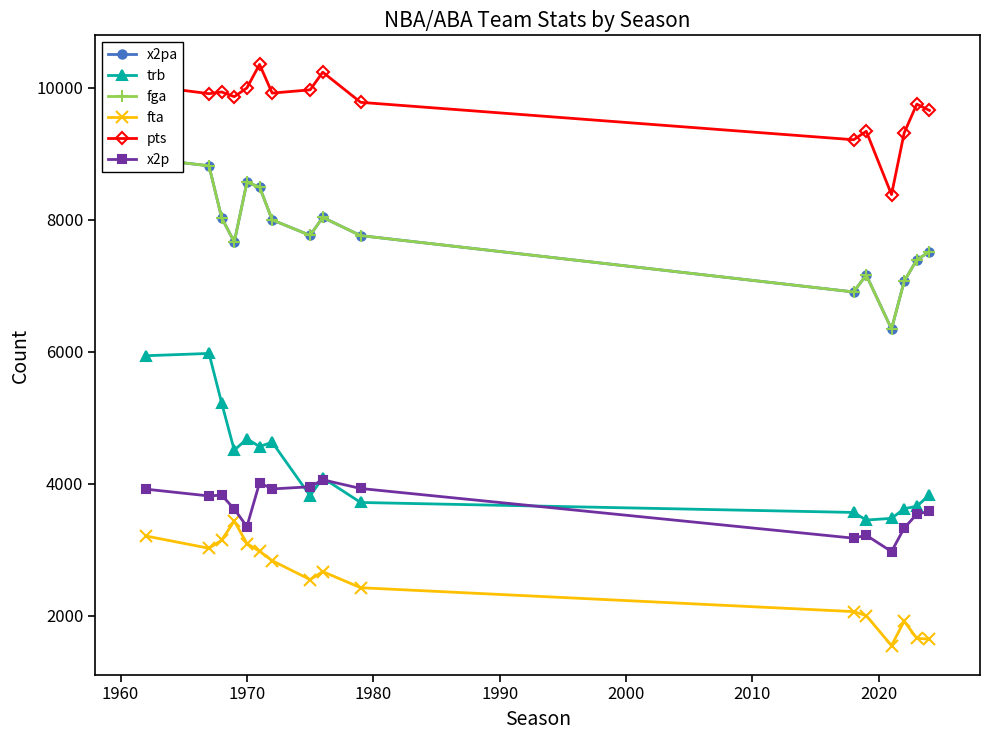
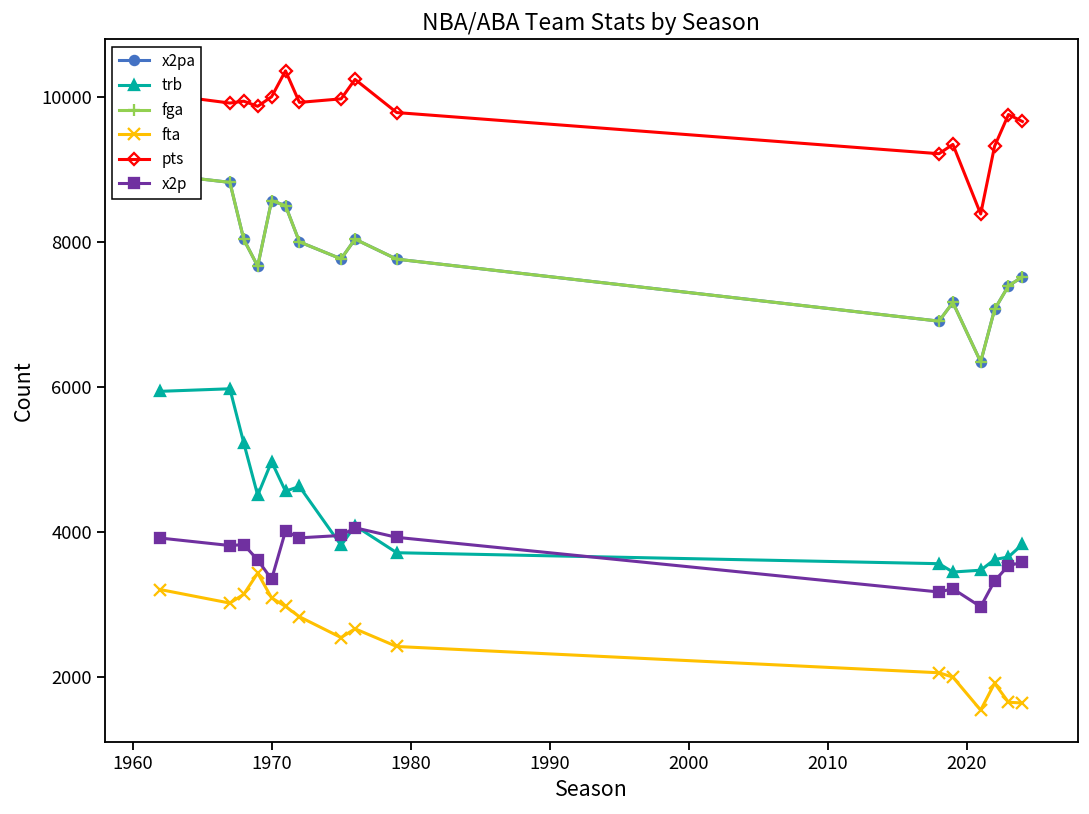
  {
    "fga": {
      "1970": 8600
    },
    "trb": {
-     "1970": 4700
+     "1970": 5000
    },
    "fta": {
      "1970": 3100
    },
    "pts": {
      "1970": 10000
    },
    "x2p": {
      "1970": 3400
    }
  }
